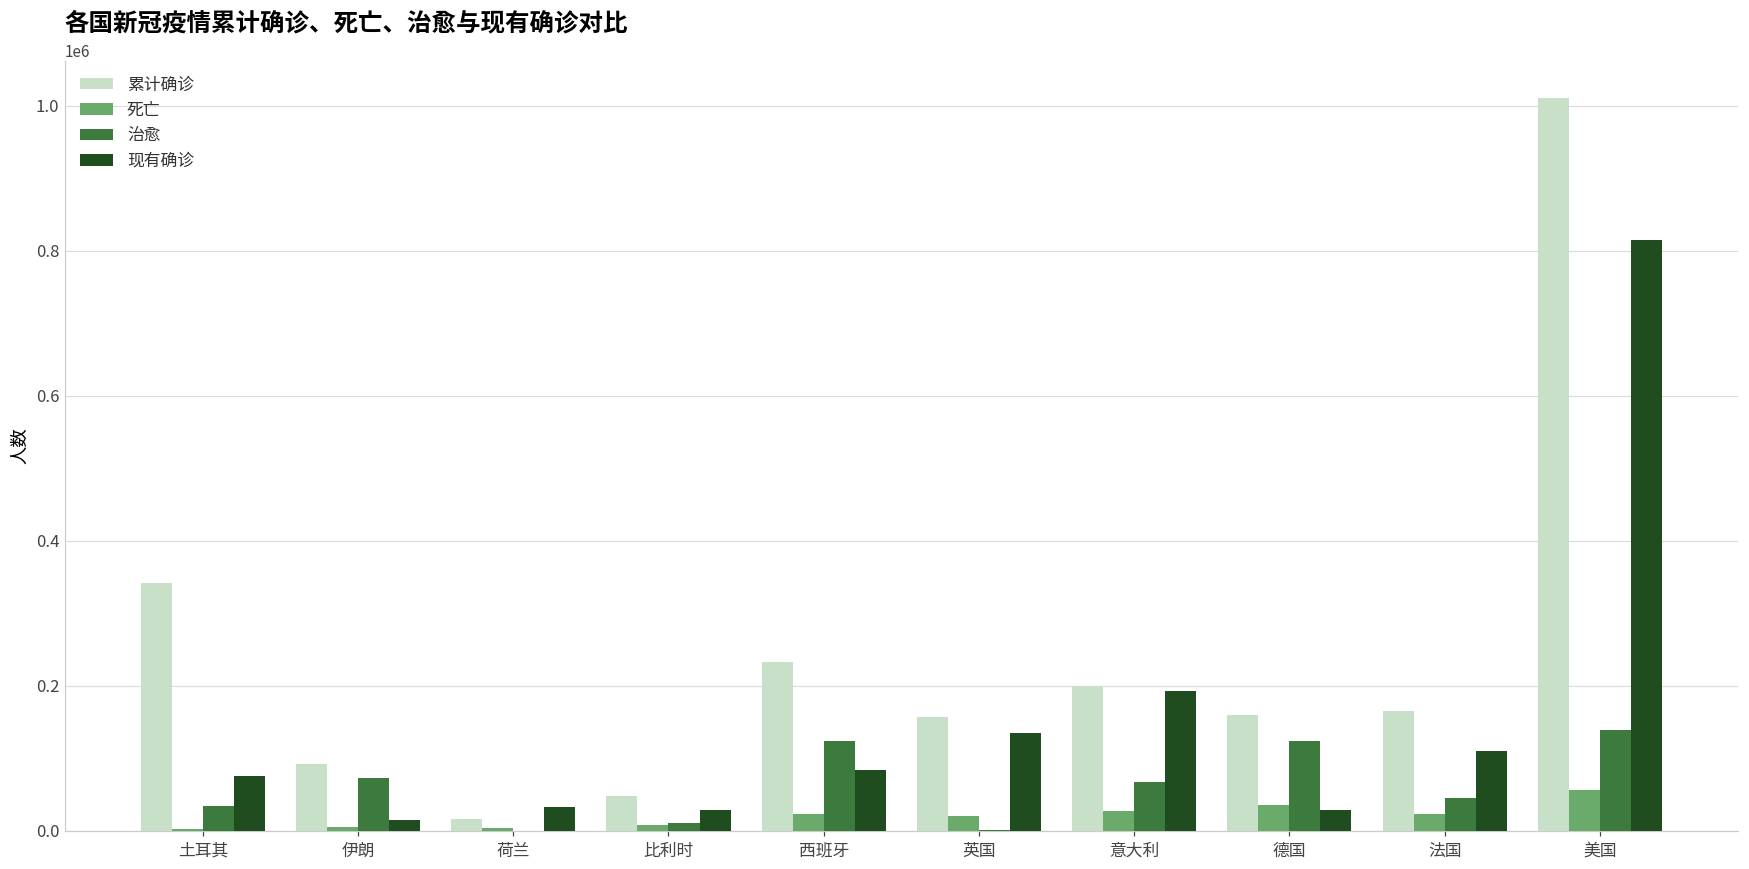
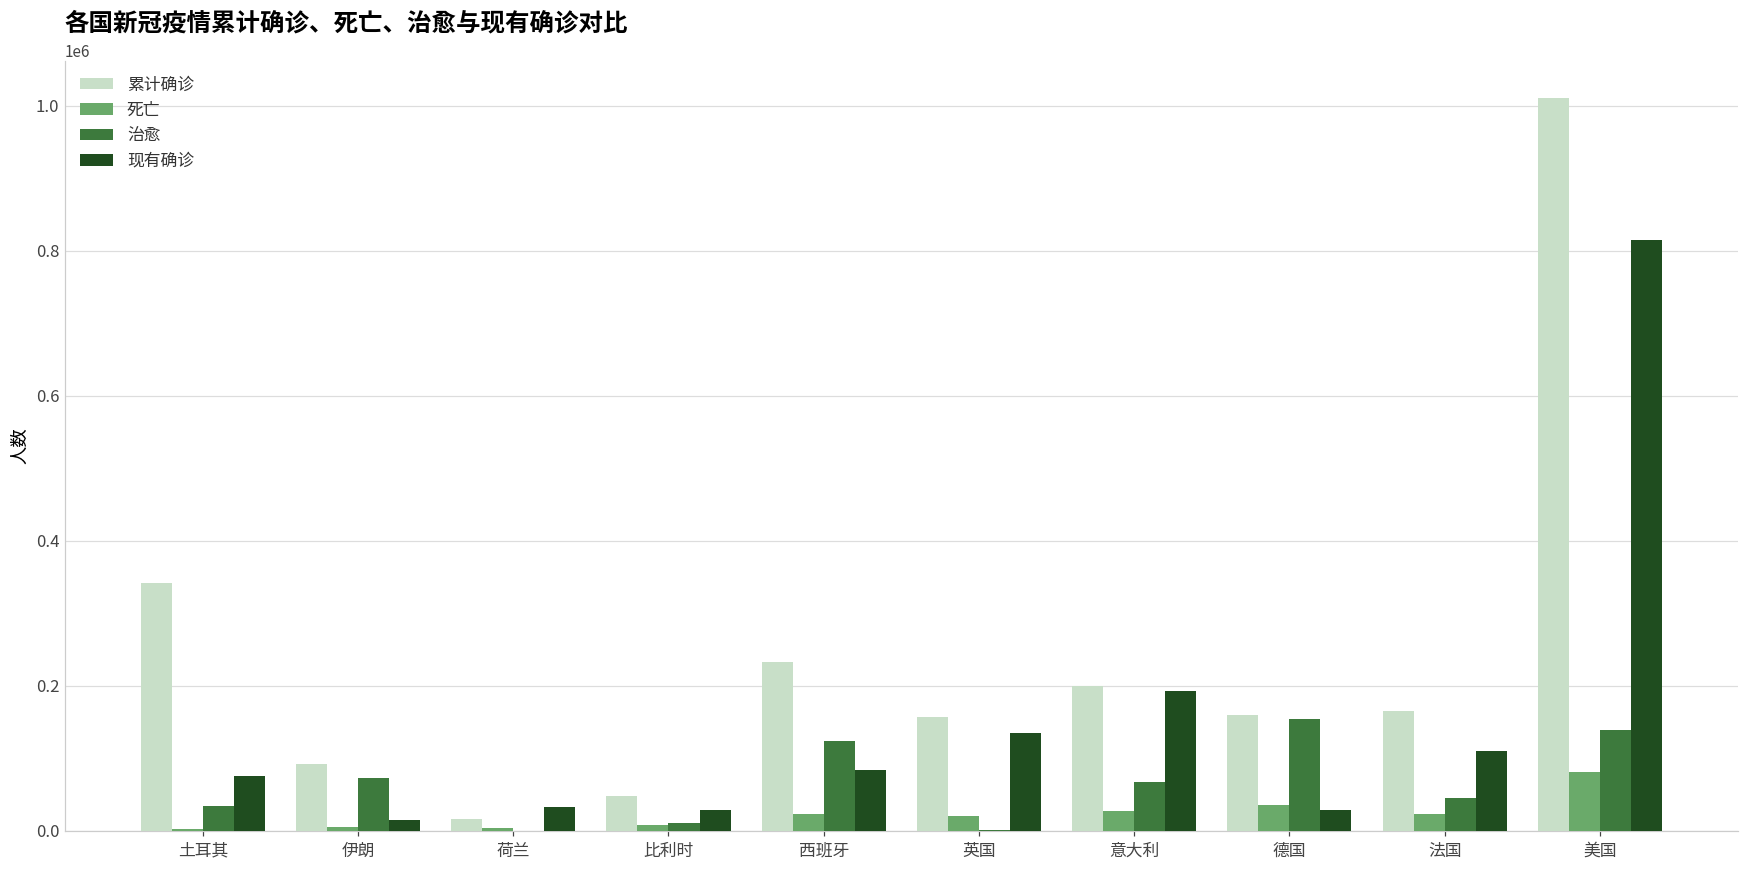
  {
    "累计确诊": {
      "土耳其": 340000,
      "伊朗": 90000,
      "荷兰": 20000,
      "比利时": 50000,
      "西班牙": 230000,
      "英国": 160000,
      "意大利": 200000,
      "德国": 160000,
      "法国": 170000,
      "美国": 1010000
    },
    "死亡": {
      "伊朗": 10000,
      "荷兰": 0,
      "比利时": 10000,
      "西班牙": 20000,
      "英国": 20000,
      "意大利": 30000,
      "德国": 40000,
      "法国": 20000,
-     "美国": 60000
+     "美国": 80000
    },
    "治愈": {
      "土耳其": 30000,
      "伊朗": 70000,
      "比利时": 10000,
      "西班牙": 120000,
      "意大利": 70000,
-     "德国": 120000,
+     "德国": 150000,
      "法国": 50000,
      "美国": 140000
    },
    "现有确诊": {
      "土耳其": 80000,
      "伊朗": 10000,
      "荷兰": 30000,
      "比利时": 30000,
      "西班牙": 80000,
      "英国": 140000,
      "意大利": 190000,
      "德国": 30000,
      "法国": 110000,
      "美国": 810000
    }
  }
